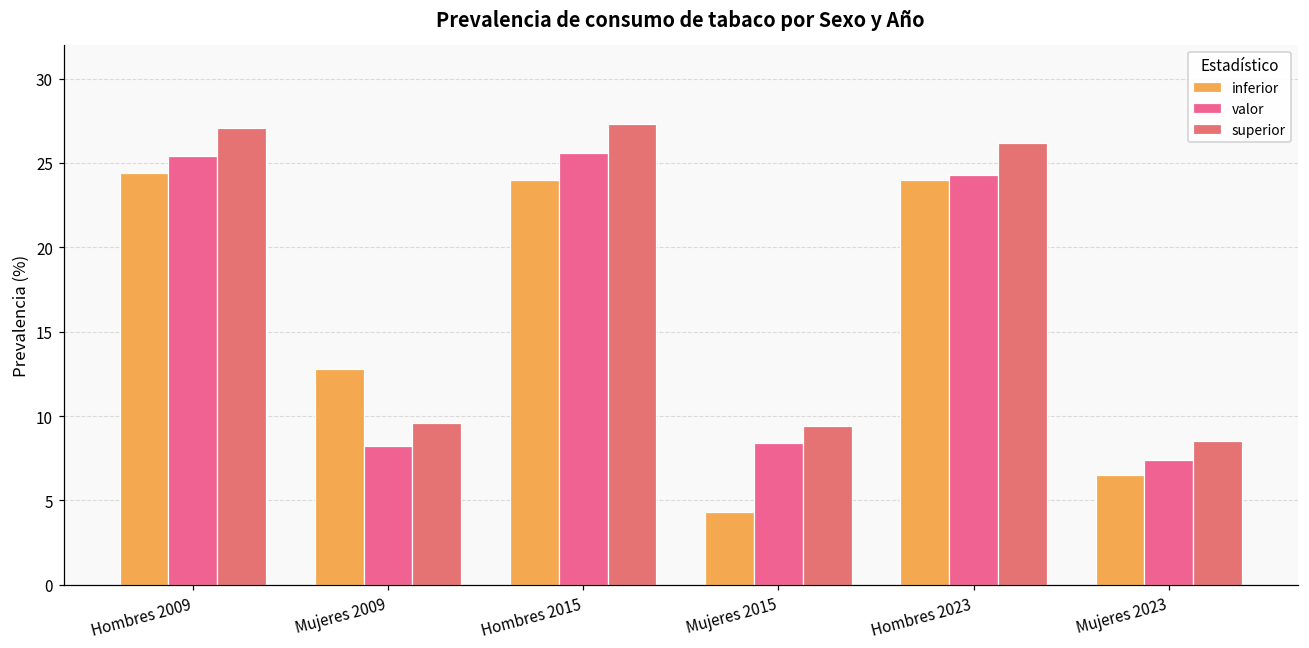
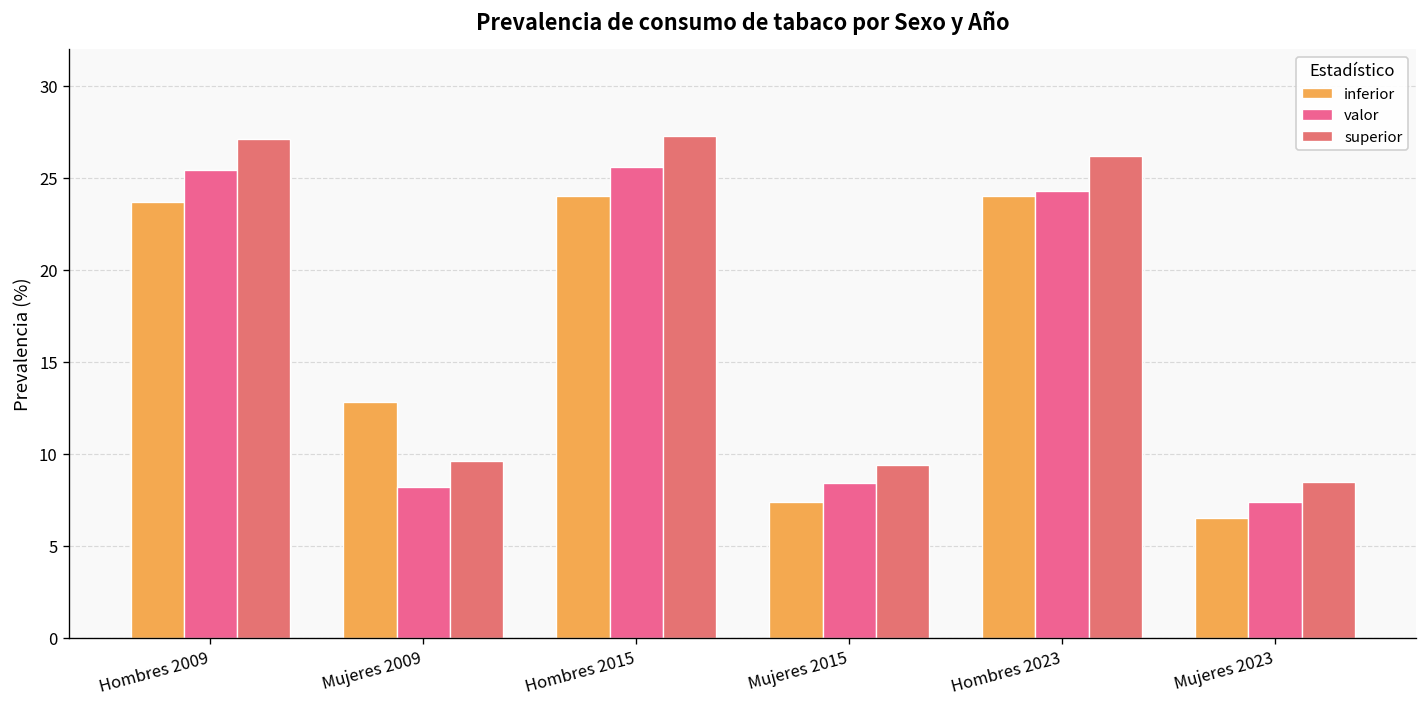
  {
    "inferior": {
-     "Hombres 2009": 24.4,
+     "Hombres 2009": 23.7,
      "Mujeres 2009": 12.8,
      "Hombres 2015": 24.0,
-     "Mujeres 2015": 4.3,
+     "Mujeres 2015": 7.4,
      "Hombres 2023": 24.0,
      "Mujeres 2023": 6.5
    }
  }
